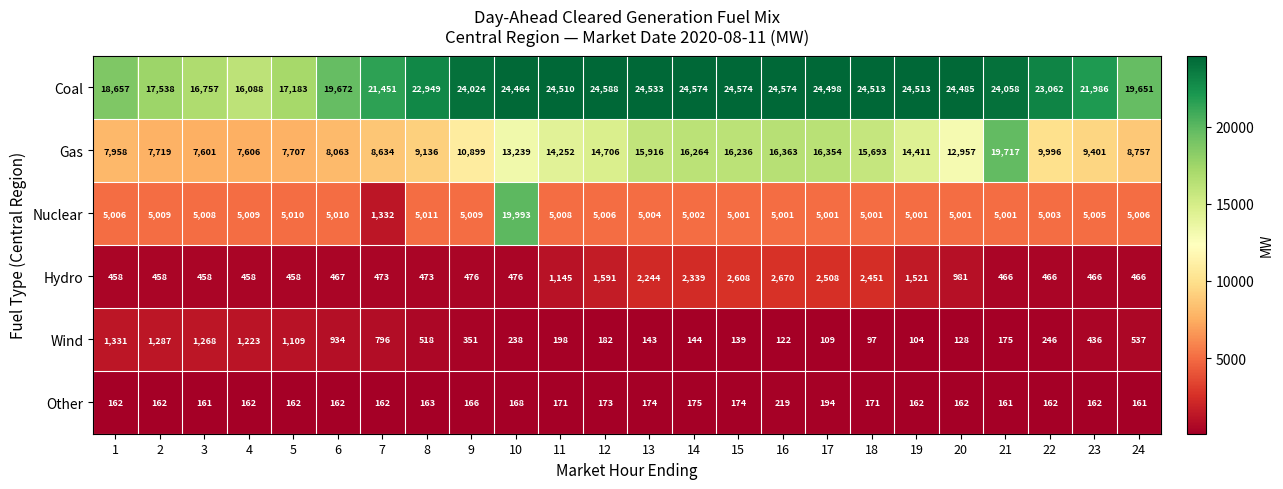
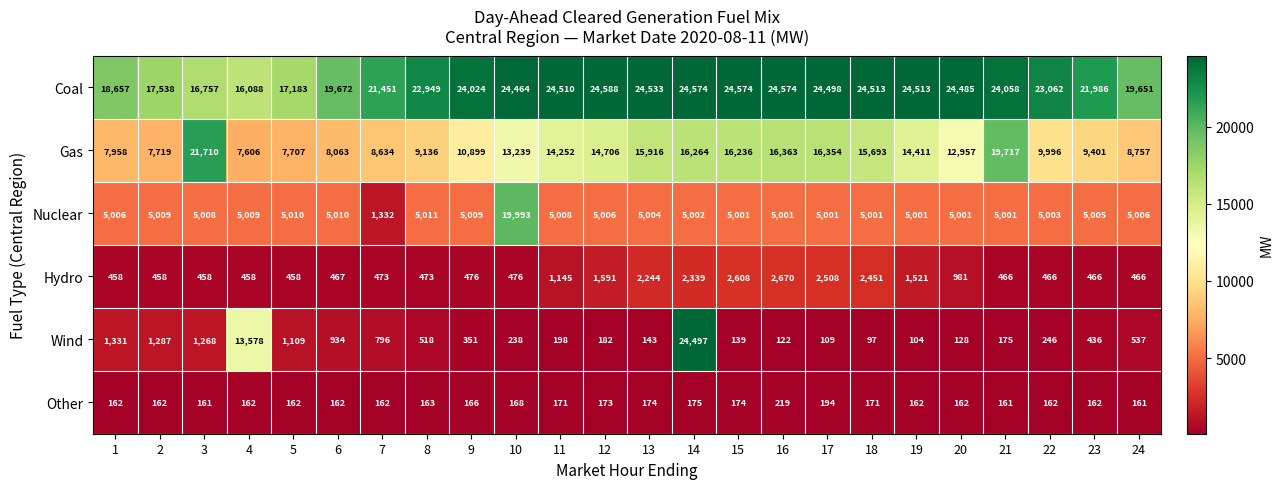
  {
    "Coal": {
      "1": "18,657",
      "2": "17,538",
      "3": "16,757",
      "4": "16,088",
      "5": "17,183",
      "6": "19,672",
      "7": "21,451",
      "8": "22,949",
      "9": "24,024",
      "10": "24,464",
      "11": "24,510",
      "12": "24,588",
      "13": "24,533",
      "14": "24,574",
      "15": "24,574",
      "16": "24,574",
      "17": "24,498",
      "18": "24,513",
      "19": "24,513",
      "20": "24,485",
      "21": "24,058",
      "22": "23,062",
      "23": "21,986",
      "24": "19,651"
    },
    "Gas": {
      "1": "7,958",
      "2": "7,719",
-     "3": "7,601",
+     "3": "21,710",
      "4": "7,606",
      "5": "7,707",
      "6": "8,063",
      "7": "8,634",
      "8": "9,136",
      "9": "10,899",
      "10": "13,239",
      "11": "14,252",
      "12": "14,706",
      "13": "15,916",
      "14": "16,264",
      "15": "16,236",
      "16": "16,363",
      "17": "16,354",
      "18": "15,693",
      "19": "14,411",
      "20": "12,957",
      "21": "19,717",
      "22": "9,996",
      "23": "9,401",
      "24": "8,757"
    },
    "Nuclear": {
      "1": "5,006",
      "2": "5,009",
      "3": "5,008",
      "4": "5,009",
      "5": "5,010",
      "6": "5,010",
      "7": "1,332",
      "8": "5,011",
      "9": "5,009",
      "10": "19,993",
      "11": "5,008",
      "12": "5,006",
      "13": "5,004",
      "14": "5,002",
      "15": "5,001",
      "16": "5,001",
      "17": "5,001",
      "18": "5,001",
      "19": "5,001",
      "20": "5,001",
      "21": "5,001",
      "22": "5,003",
      "23": "5,005",
      "24": "5,006"
    },
    "Hydro": {
      "1": "458",
      "2": "458",
      "3": "458",
      "4": "458",
      "5": "458",
      "6": "467",
      "7": "473",
      "8": "473",
      "9": "476",
      "10": "476",
      "11": "1,145",
      "12": "1,591",
      "13": "2,244",
      "14": "2,339",
      "15": "2,608",
      "16": "2,670",
      "17": "2,508",
      "18": "2,451",
      "19": "1,521",
      "20": "981",
      "21": "466",
      "22": "466",
      "23": "466",
      "24": "466"
    },
    "Wind": {
      "1": "1,331",
      "2": "1,287",
      "3": "1,268",
-     "4": "1,223",
+     "4": "13,578",
      "5": "1,109",
      "6": "934",
      "7": "796",
      "8": "518",
      "9": "351",
      "10": "238",
      "11": "198",
      "12": "182",
      "13": "143",
-     "14": "144",
+     "14": "24,497",
      "15": "139",
      "16": "122",
      "17": "109",
      "18": "97",
      "19": "104",
      "20": "128",
      "21": "175",
      "22": "246",
      "23": "436",
      "24": "537"
    },
    "Other": {
      "1": "162",
      "2": "162",
      "3": "161",
      "4": "162",
      "5": "162",
      "6": "162",
      "7": "162",
      "8": "163",
      "9": "166",
      "10": "168",
      "11": "171",
      "12": "173",
      "13": "174",
      "14": "175",
      "15": "174",
      "16": "219",
      "17": "194",
      "18": "171",
      "19": "162",
      "20": "162",
      "21": "161",
      "22": "162",
      "23": "162",
      "24": "161"
    }
  }
